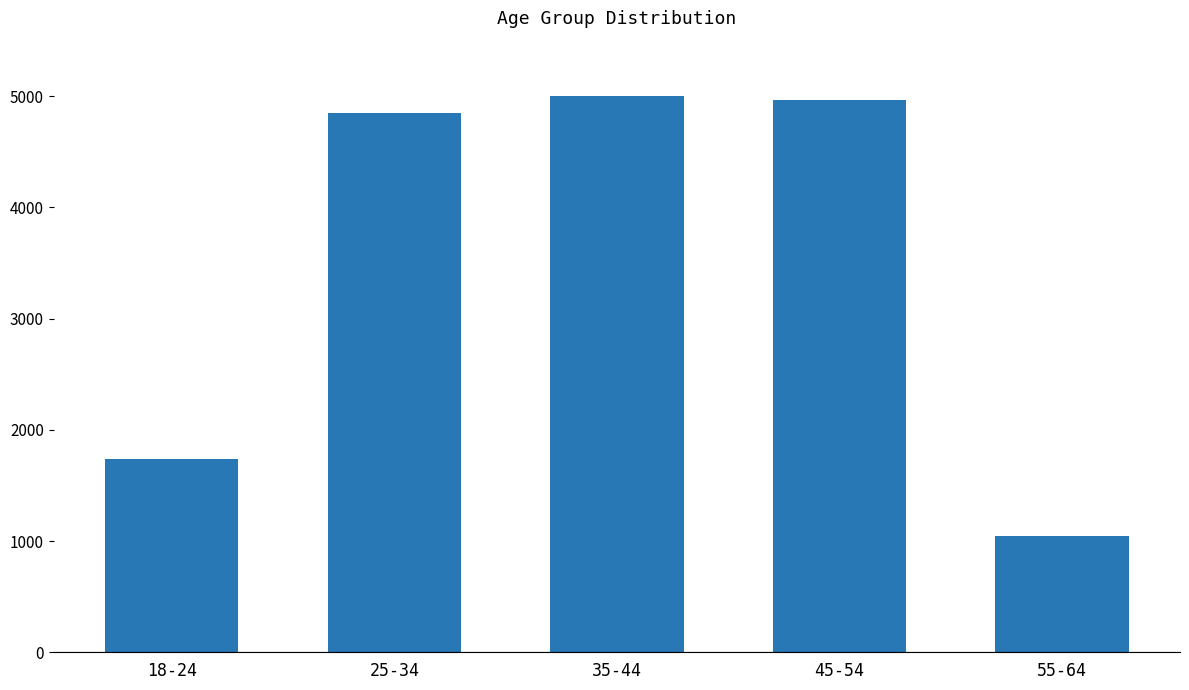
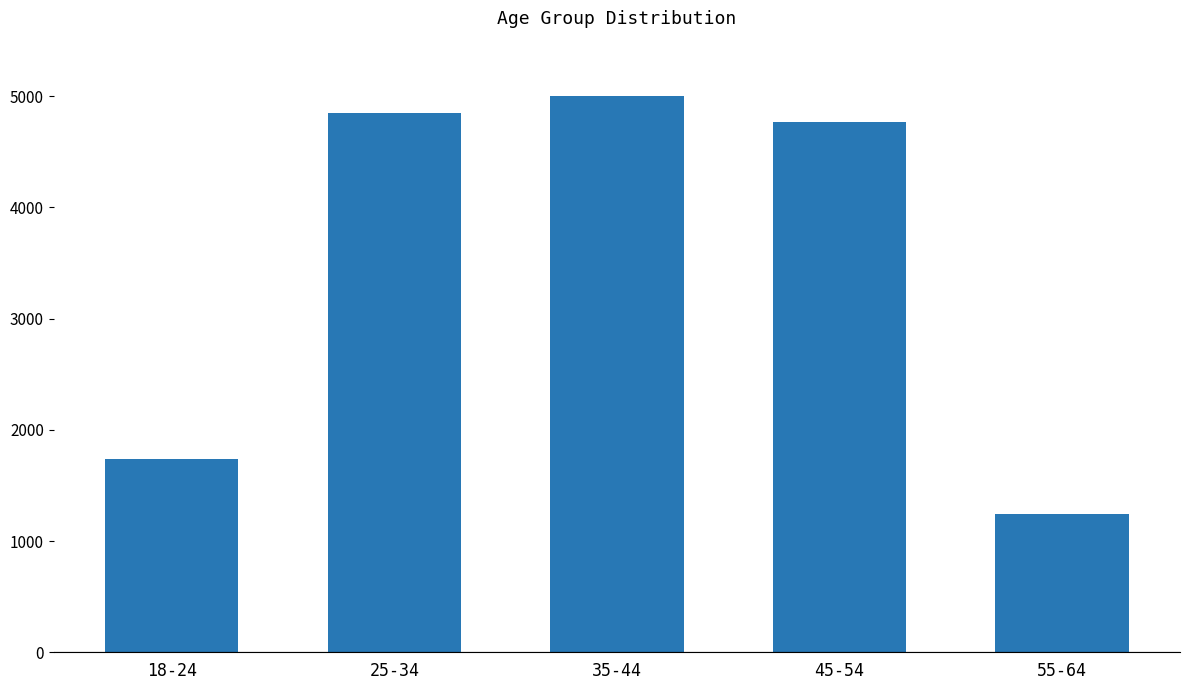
  {
    "18-24": 1740,
    "25-34": 4850,
    "35-44": 5000,
-   "45-54": 4970,
-   "55-64": 1040
+   "45-54": 4770,
+   "55-64": 1250
  }
